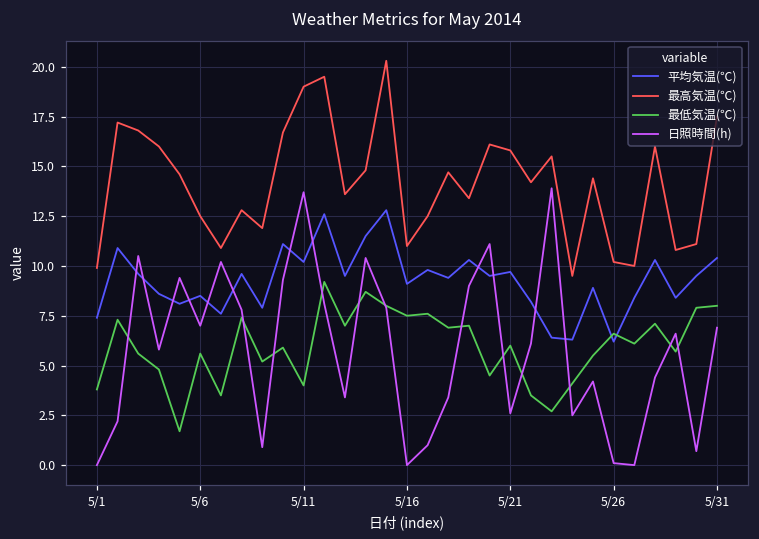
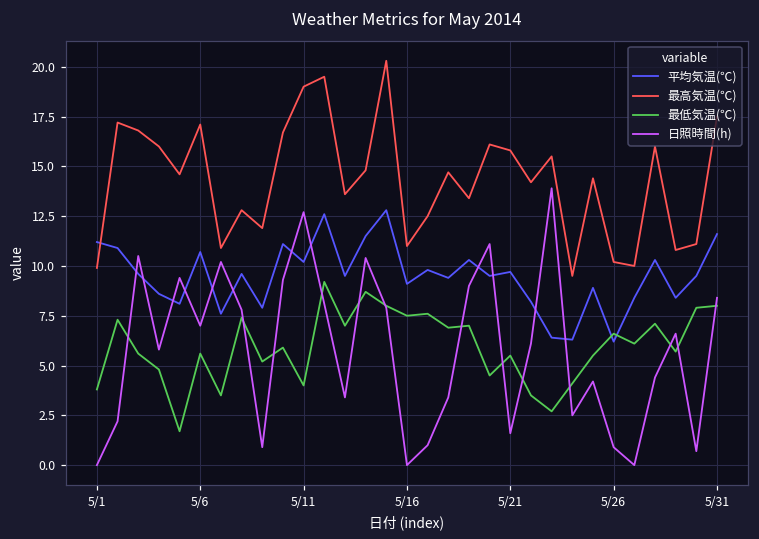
  {
    "平均気温(℃)": {
-     "5/1": 7.4,
-     "5/6": 8.5,
+     "5/1": 11.2,
+     "5/6": 10.7,
      "5/11": 10.2,
      "5/16": 9.1,
      "5/21": 9.7,
      "5/26": 6.2,
-     "5/31": 10.4
+     "5/31": 11.6
    },
    "最高気温(℃)": {
      "5/1": 9.9,
-     "5/6": 12.5,
+     "5/6": 17.1,
      "5/11": 19.0,
      "5/16": 11.0,
      "5/21": 15.8,
      "5/26": 10.2
    },
    "最低気温(℃)": {
      "5/1": 3.8,
      "5/6": 5.6,
      "5/11": 4.0,
      "5/16": 7.5,
-     "5/21": 6.0,
+     "5/21": 5.5,
      "5/26": 6.6,
      "5/31": 8.0
    },
    "日照時間(h)": {
      "5/1": 0.0,
      "5/6": 7.0,
-     "5/11": 13.7,
+     "5/11": 12.7,
      "5/16": 0.0,
-     "5/21": 2.6,
-     "5/26": 0.1,
-     "5/31": 6.9
+     "5/21": 1.6,
+     "5/26": 0.9,
+     "5/31": 8.4
    }
  }
